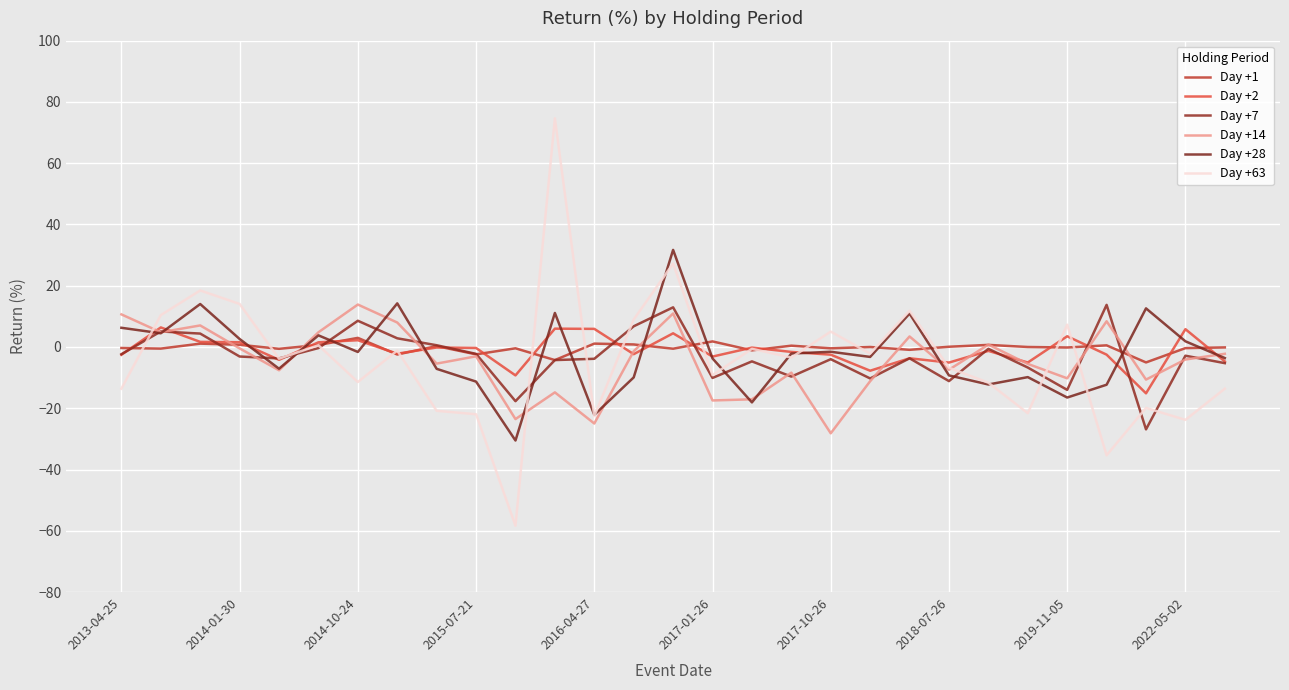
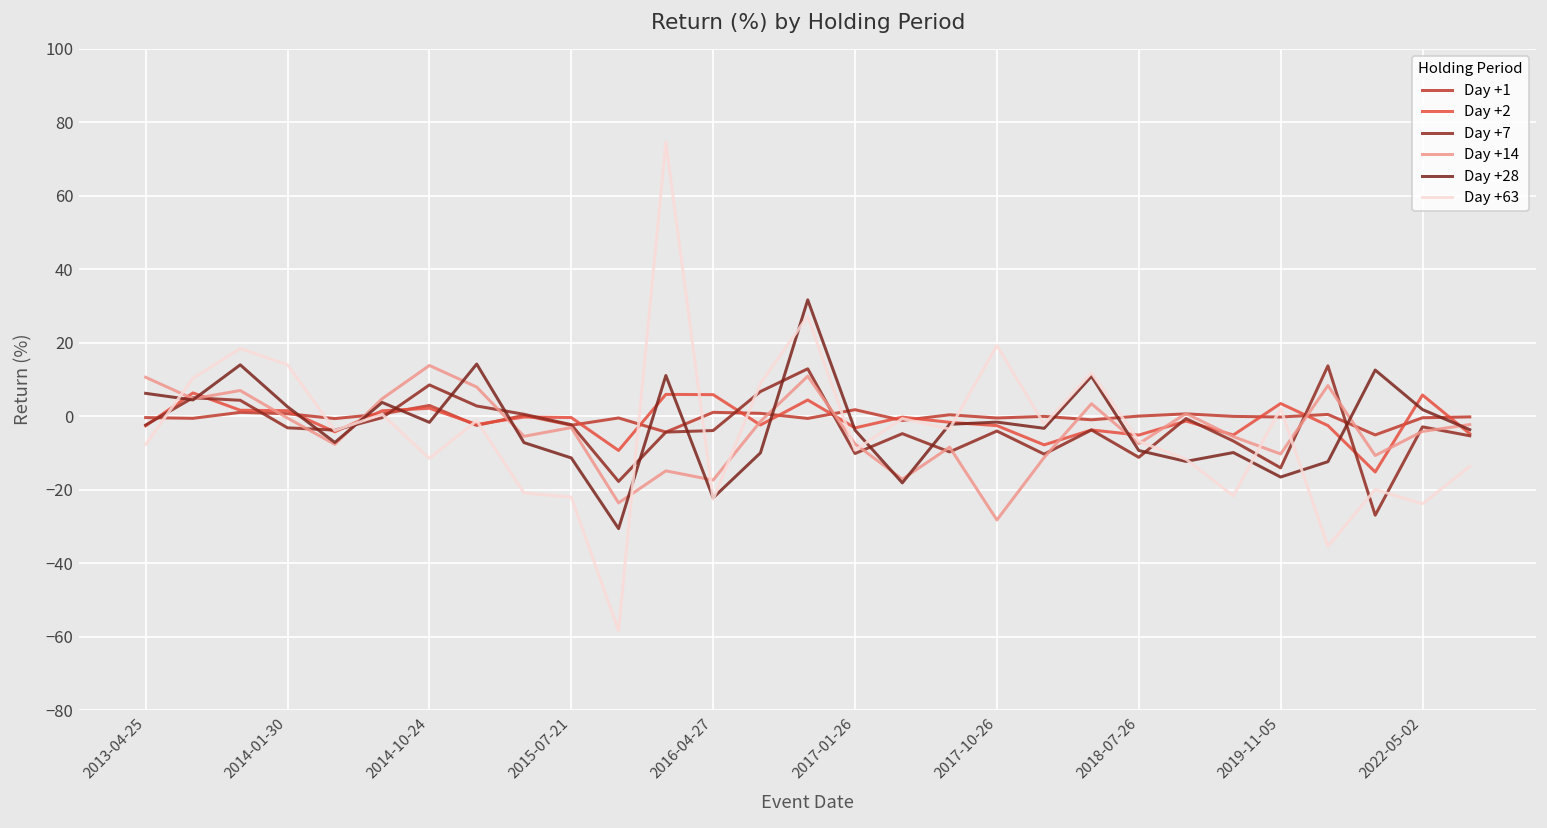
  {
    "Day +14": {
      "2013-04-25": 11,
      "2014-01-30": 0,
      "2014-10-24": 14,
-     "2016-04-27": -25,
-     "2017-01-26": -17,
+     "2016-04-27": -17,
+     "2017-01-26": -7,
      "2017-10-26": -28,
      "2019-11-05": -10,
      "2022-05-02": -4
    },
    "Day +63": {
-     "2013-04-25": -14,
+     "2013-04-25": -8,
      "2014-01-30": 14,
      "2014-10-24": -11,
      "2015-07-21": -22,
      "2017-01-26": -9,
-     "2017-10-26": 5,
-     "2019-11-05": 7,
+     "2017-10-26": 19,
+     "2019-11-05": 2,
      "2022-05-02": -24
    }
  }
